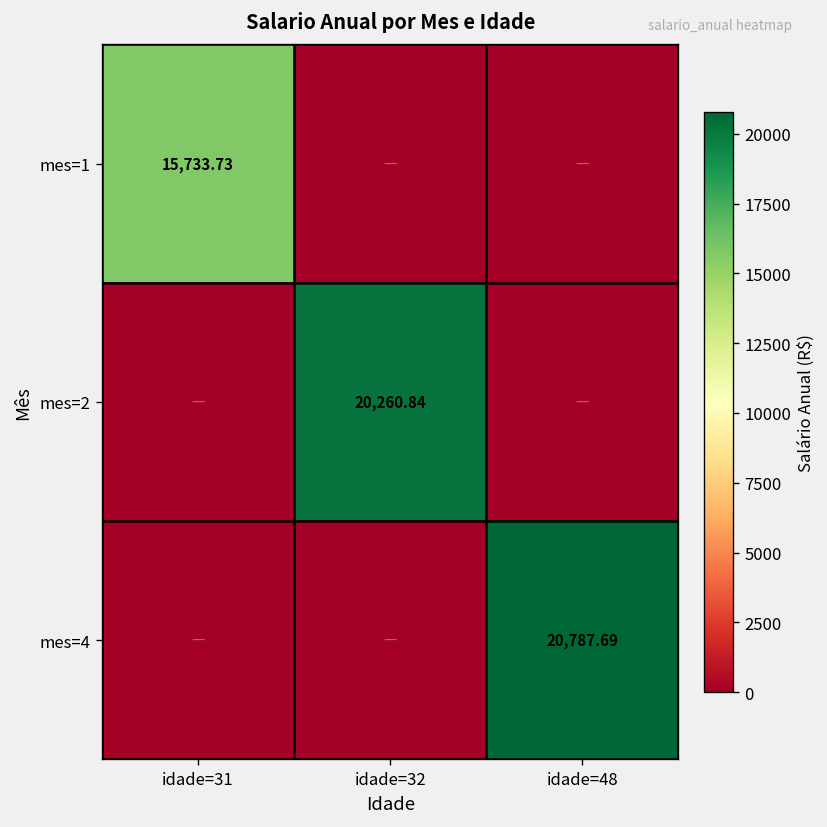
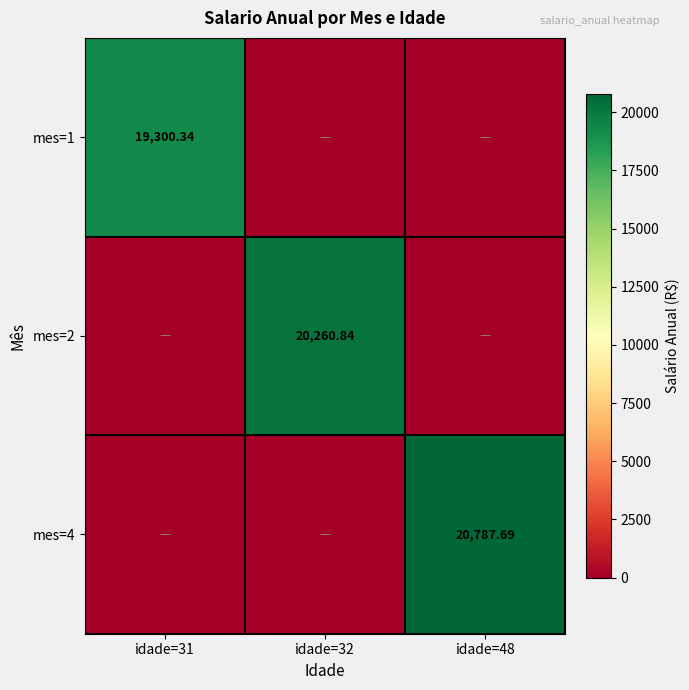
  {
    "mes=1": {
-     "idade=31": "15,733.73"
+     "idade=31": "19,300.34"
    },
    "mes=2": {
      "idade=32": "20,260.84"
    },
    "mes=4": {
      "idade=48": "20,787.69"
    }
  }
